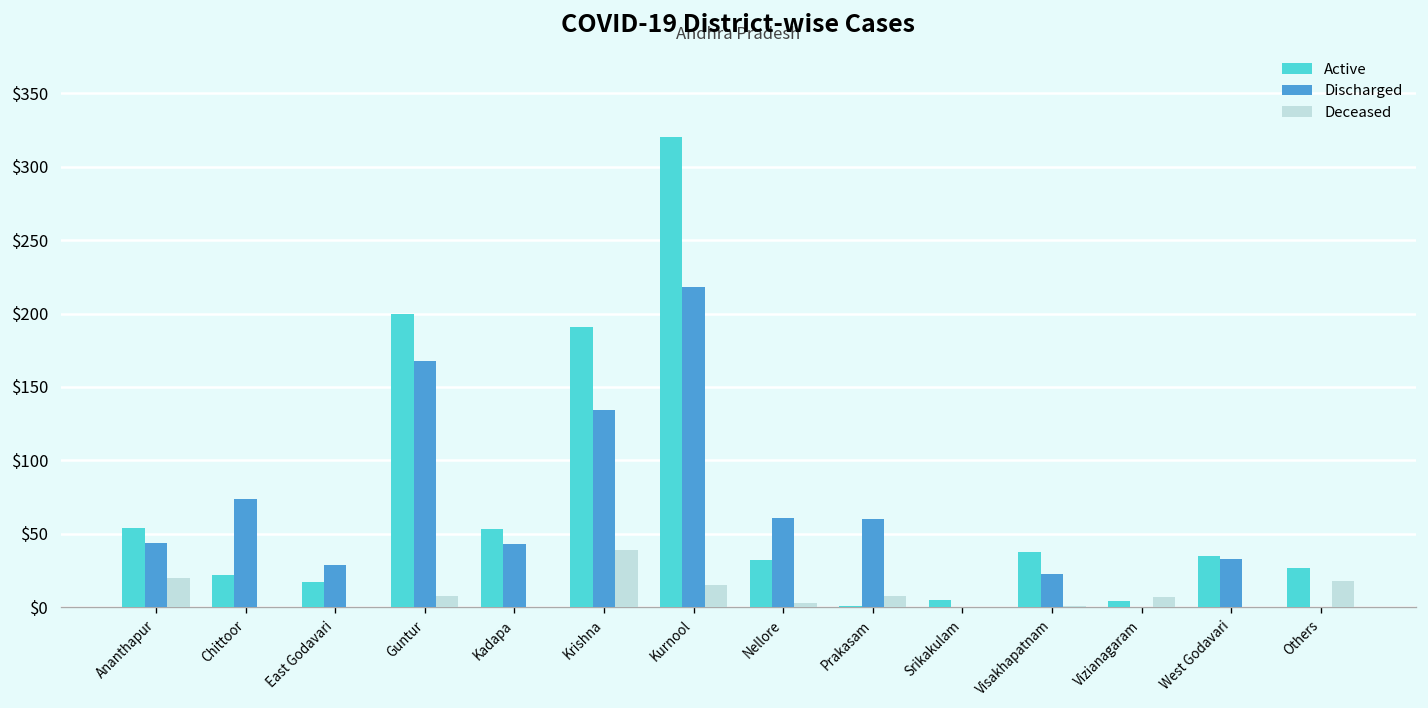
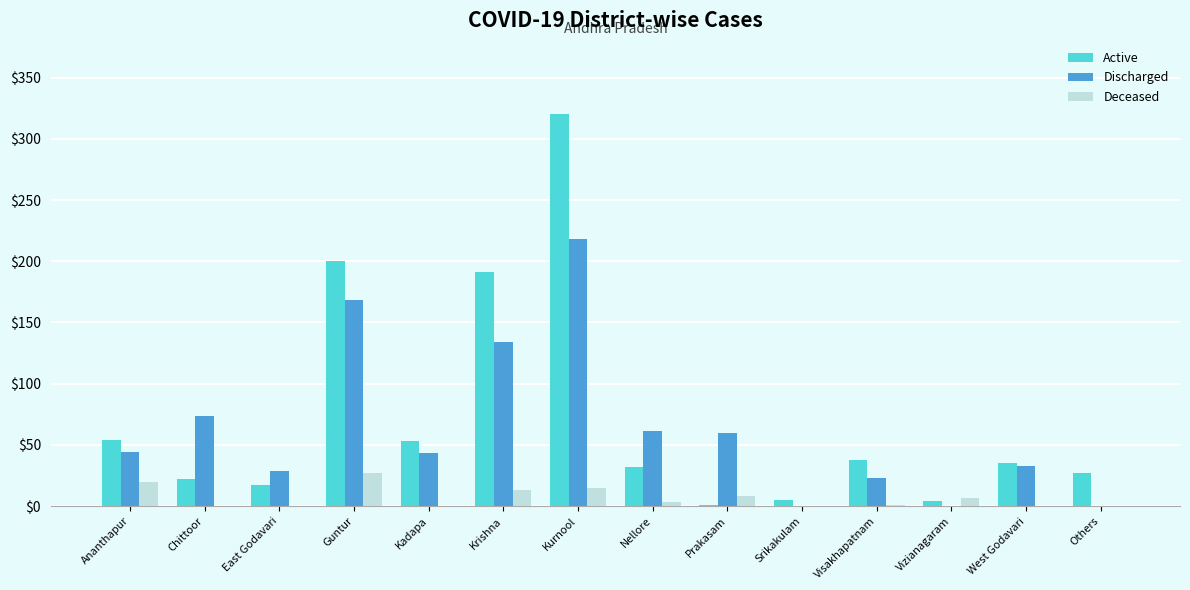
  {
    "Deceased": {
      "Ananthapur": "$20",
      "Chittoor": "$0",
      "East Godavari": "$0",
-     "Guntur": "$8",
+     "Guntur": "$27",
      "Kadapa": "$0",
-     "Krishna": "$39",
+     "Krishna": "$13",
      "Kurnool": "$15",
      "Nellore": "$3",
      "Prakasam": "$8",
      "Srikakulam": "$0",
      "Vizianagaram": "$7",
      "West Godavari": "$0",
-     "Others": "$18"
+     "Others": "$0"
    }
  }
